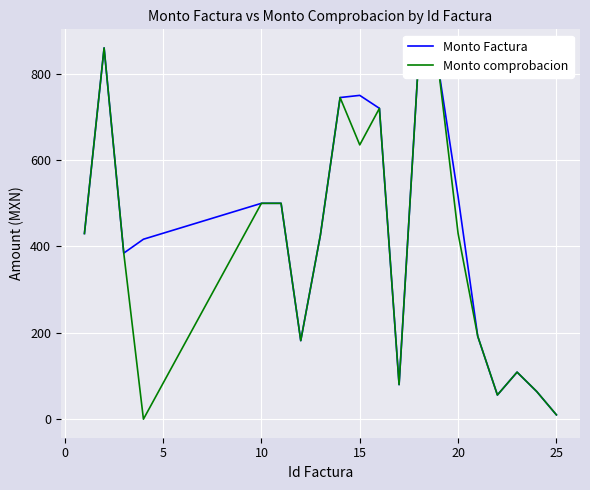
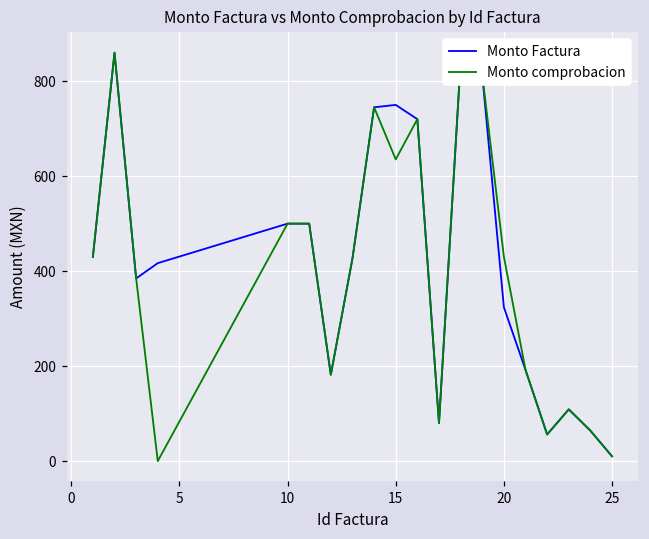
  {
    "Monto Factura": {
      "15": 750,
-     "20": 520
+     "20": 320
    },
    "Monto comprobacion": {
      "15": 640,
      "20": 430
    }
  }
